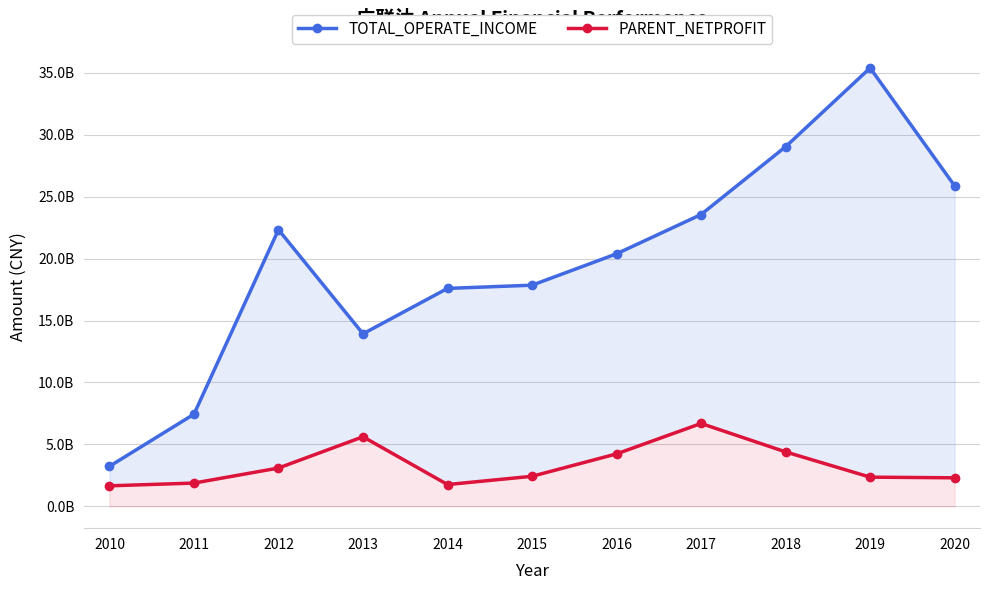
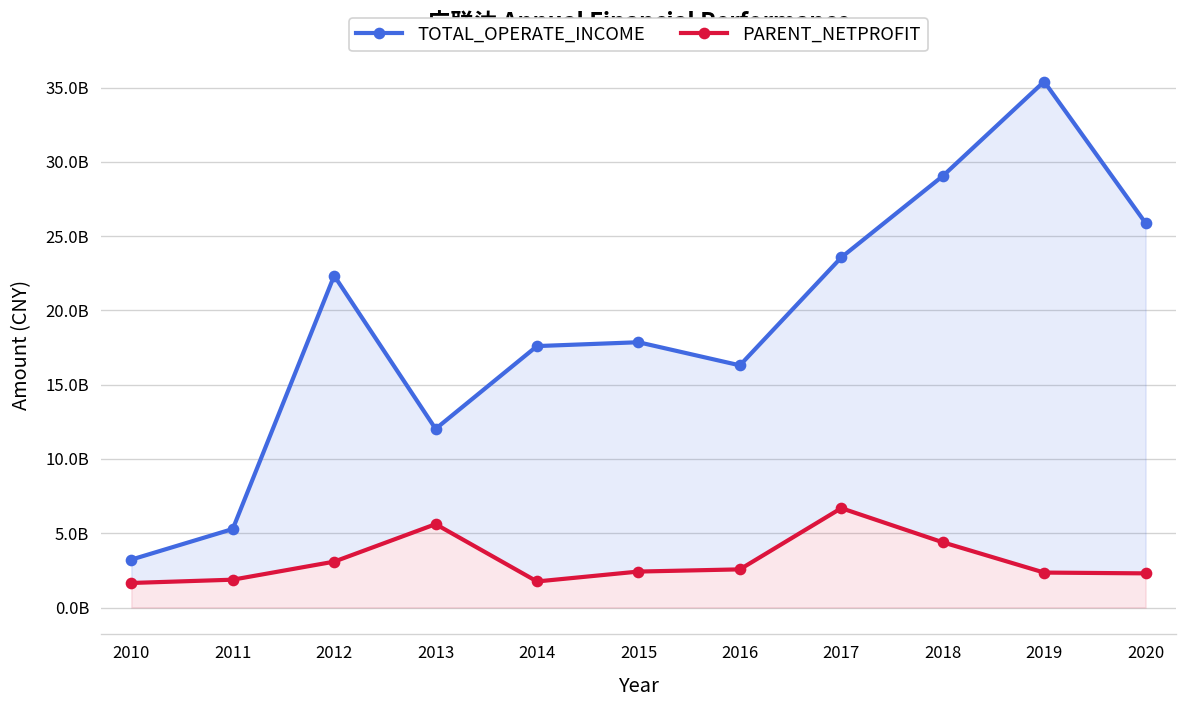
  {
    "TOTAL_OPERATE_INCOME": {
      "2010": 3200000000,
-     "2011": 7400000000,
+     "2011": 5300000000,
      "2012": 22300000000,
-     "2013": 13900000000,
+     "2013": 12000000000,
      "2014": 17600000000,
      "2015": 17900000000,
-     "2016": 20400000000,
+     "2016": 16300000000,
      "2017": 23600000000,
      "2018": 29000000000,
      "2019": 35400000000,
      "2020": 25900000000
    },
    "PARENT_NETPROFIT": {
      "2010": 1700000000,
      "2011": 1900000000,
      "2012": 3100000000,
      "2013": 5600000000,
      "2014": 1800000000,
      "2015": 2400000000,
-     "2016": 4200000000,
+     "2016": 2600000000,
      "2017": 6700000000,
      "2018": 4400000000,
      "2019": 2400000000,
      "2020": 2300000000
    }
  }
